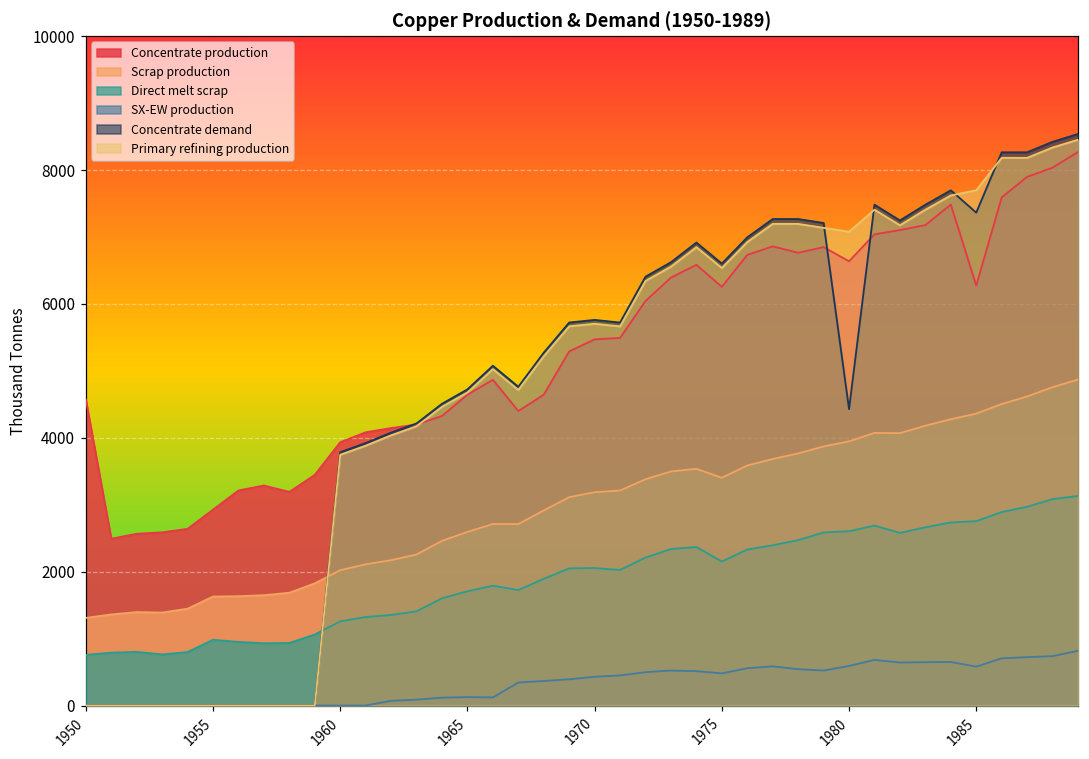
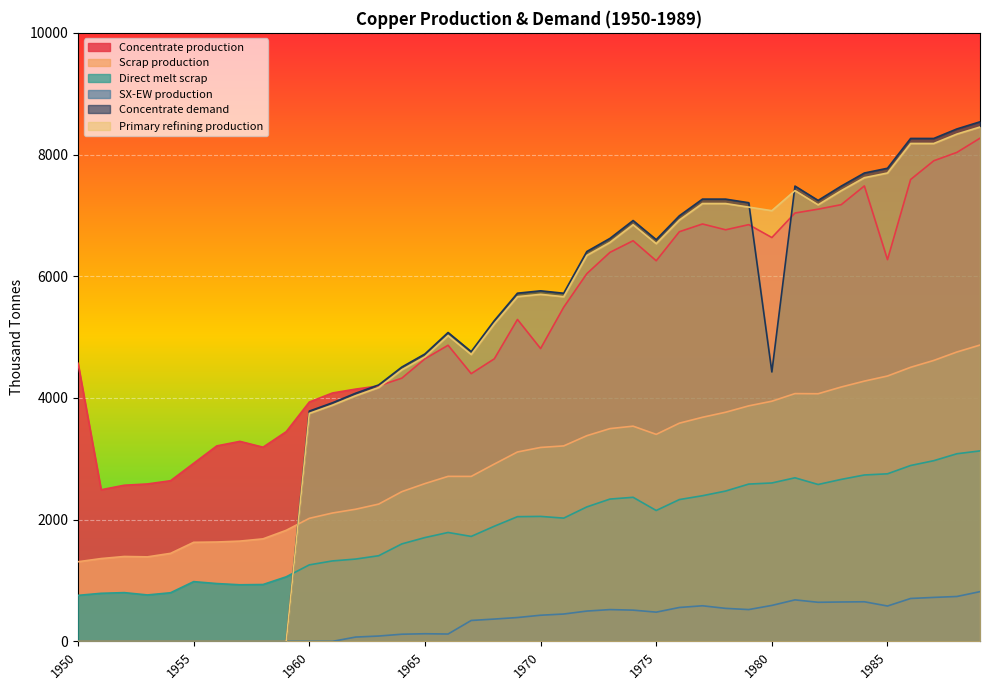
  {
    "Concentrate production": {
      "1950": 4600,
      "1955": 2900,
      "1960": 3900,
-     "1970": 5500,
+     "1970": 4800,
      "1975": 6300,
      "1980": 6600,
      "1985": 6300
    },
    "Concentrate demand": {
      "1965": 4700,
      "1970": 5800,
      "1975": 6600,
      "1980": 4400,
-     "1985": 7400
+     "1985": 7800
    }
  }
